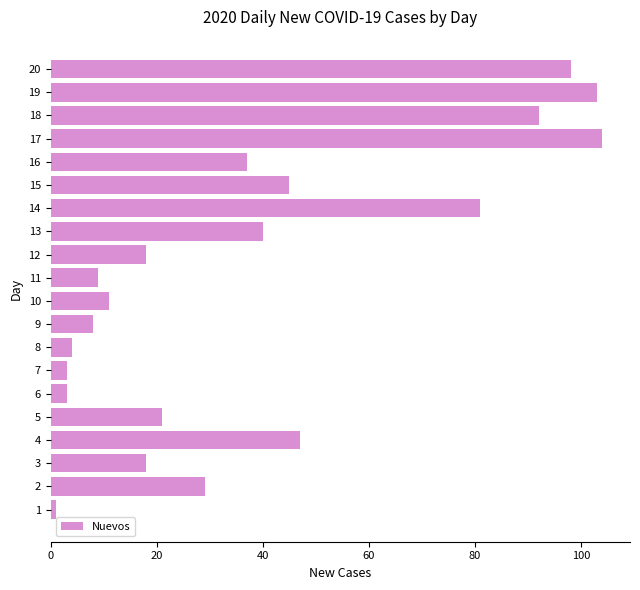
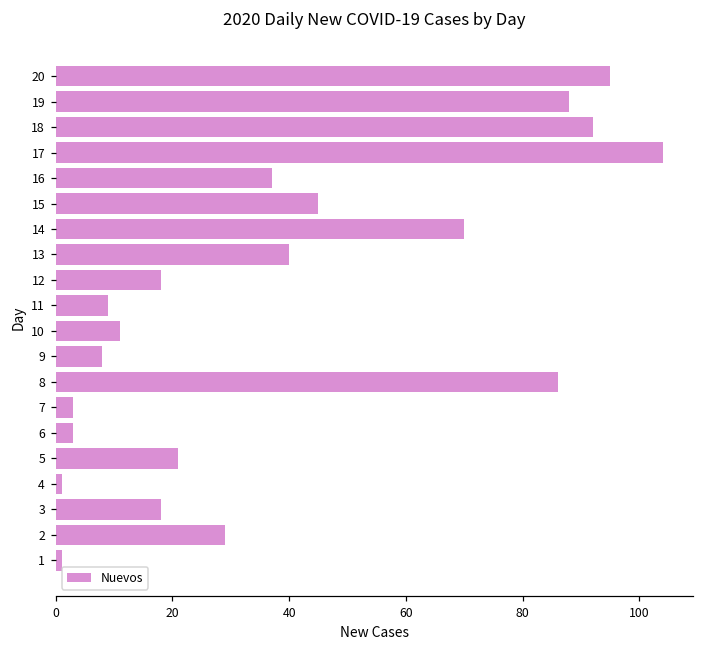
  {
-   "20": 98,
-   "19": 103,
+   "20": 95,
+   "19": 88,
    "18": 92,
    "17": 104,
    "16": 37,
    "15": 45,
-   "14": 81,
+   "14": 70,
    "13": 40,
    "12": 18,
    "11": 9,
    "10": 11,
    "9": 8,
-   "8": 4,
+   "8": 86,
    "7": 3,
    "6": 3,
    "5": 21,
-   "4": 47,
+   "4": 1,
    "3": 18,
    "2": 29,
    "1": 1
  }
